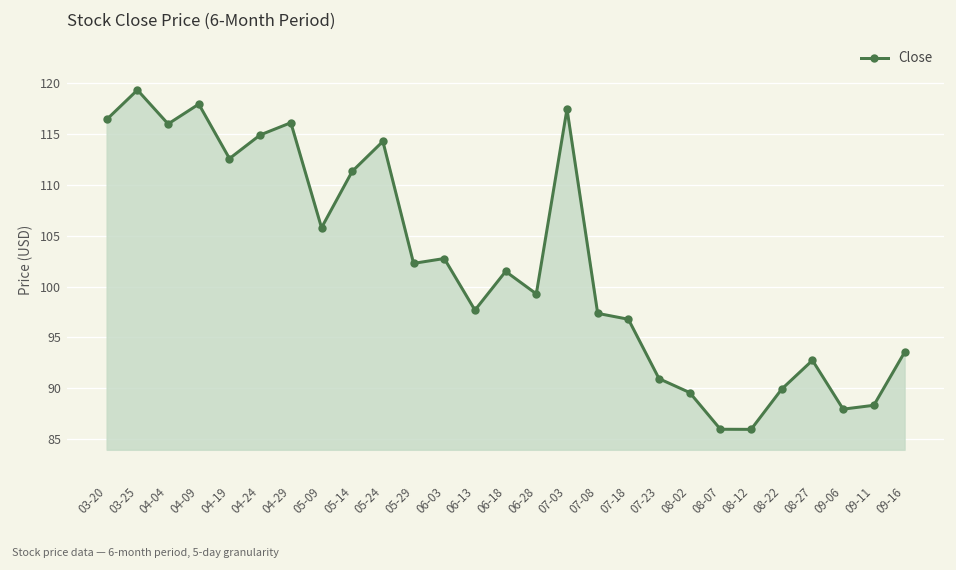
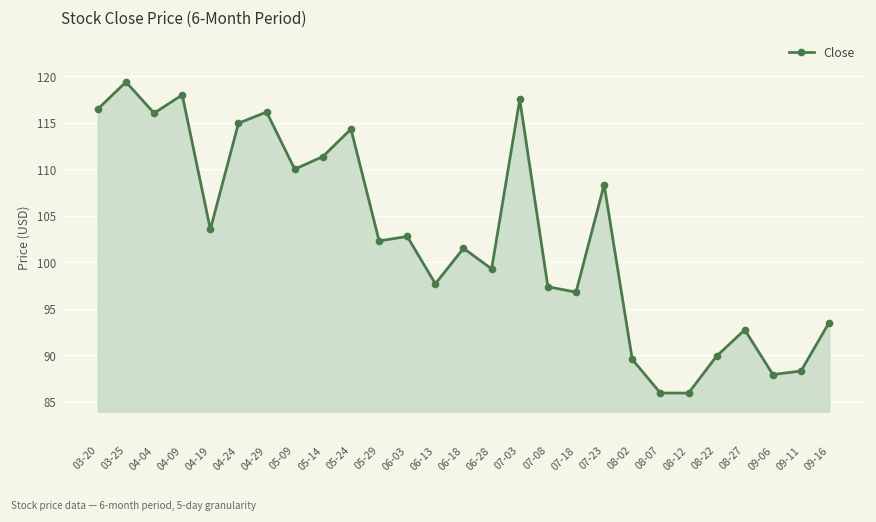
  {
    "03-20": 116,
    "03-25": 119,
    "04-04": 116,
    "04-09": 118,
-   "04-19": 113,
+   "04-19": 104,
    "04-24": 115,
    "04-29": 116,
-   "05-09": 106,
+   "05-09": 110,
    "05-14": 111,
    "05-24": 114,
    "05-29": 102,
    "06-03": 103,
    "06-13": 98,
    "06-18": 102,
    "06-28": 99,
    "07-03": 117,
    "07-08": 97,
    "07-18": 97,
-   "07-23": 91,
+   "07-23": 108,
    "08-02": 90,
    "08-07": 86,
    "08-12": 86,
    "08-22": 90,
    "08-27": 93,
    "09-06": 88,
    "09-11": 88,
    "09-16": 94
  }
